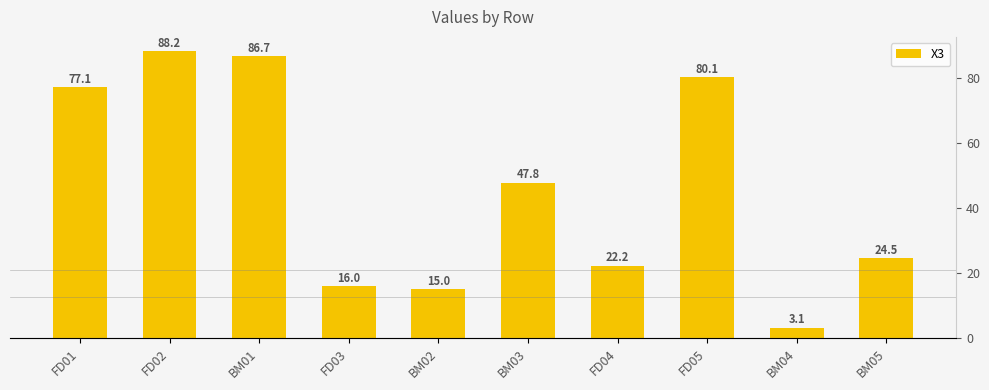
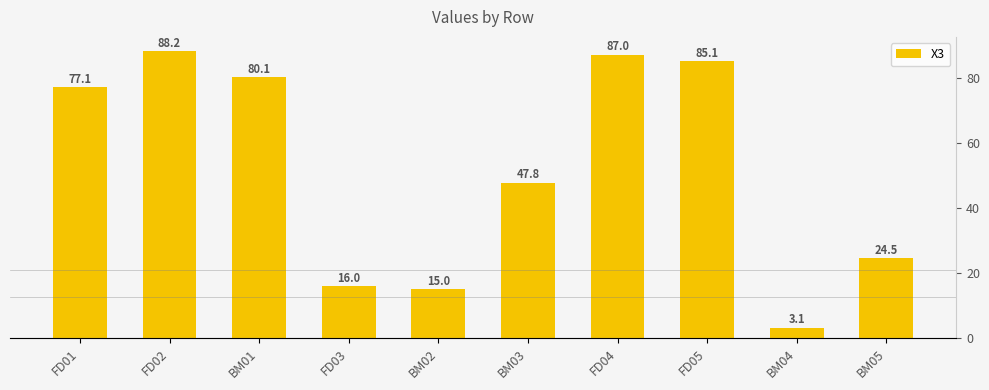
  {
    "FD01": 77.1,
    "FD02": 88.2,
-   "BM01": 86.7,
+   "BM01": 80.1,
    "FD03": 16.0,
    "BM02": 15.0,
    "BM03": 47.8,
-   "FD04": 22.2,
-   "FD05": 80.1,
+   "FD04": 87.0,
+   "FD05": 85.1,
    "BM04": 3.1,
    "BM05": 24.5
  }
